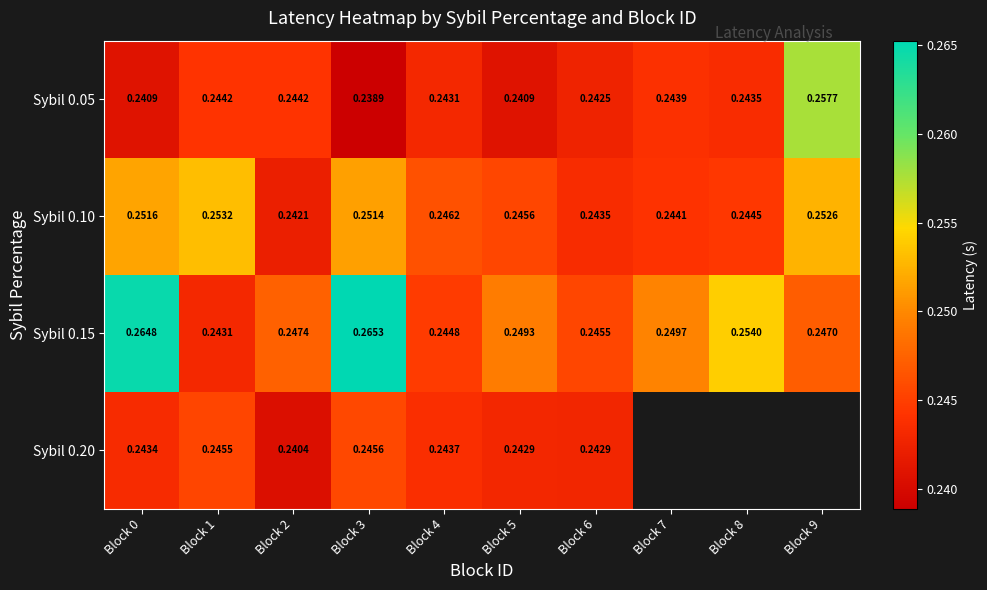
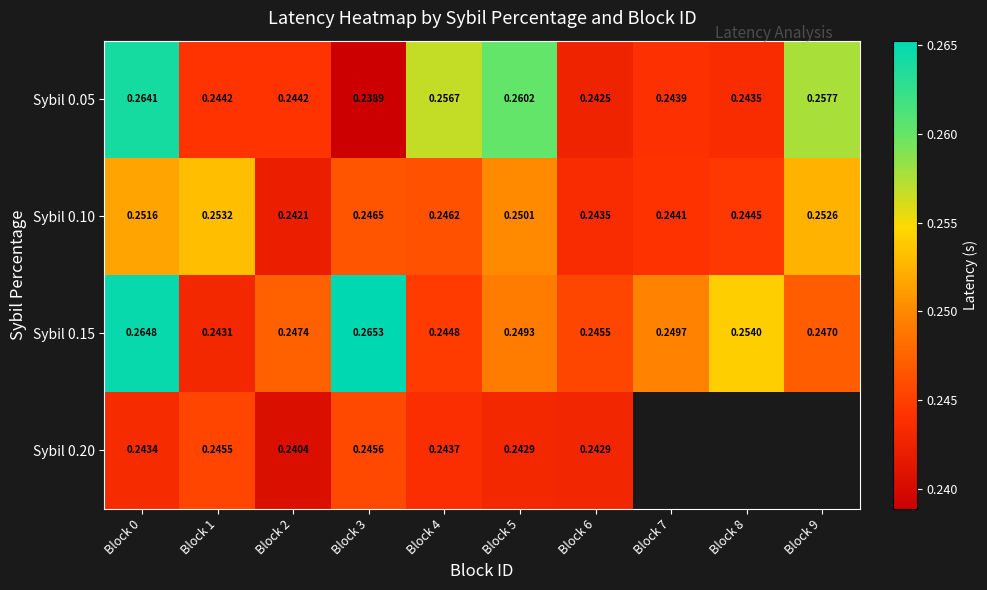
  {
    "Sybil 0.05": {
-     "Block 0": 0.2409,
+     "Block 0": 0.2641,
      "Block 1": 0.2442,
      "Block 2": 0.2442,
      "Block 3": 0.2389,
-     "Block 4": 0.2431,
-     "Block 5": 0.2409,
+     "Block 4": 0.2567,
+     "Block 5": 0.2602,
      "Block 6": 0.2425,
      "Block 7": 0.2439,
      "Block 8": 0.2435,
      "Block 9": 0.2577
    },
    "Sybil 0.10": {
      "Block 0": 0.2516,
      "Block 1": 0.2532,
      "Block 2": 0.2421,
-     "Block 3": 0.2514,
+     "Block 3": 0.2465,
      "Block 4": 0.2462,
-     "Block 5": 0.2456,
+     "Block 5": 0.2501,
      "Block 6": 0.2435,
      "Block 7": 0.2441,
      "Block 8": 0.2445,
      "Block 9": 0.2526
    },
    "Sybil 0.15": {
      "Block 0": 0.2648,
      "Block 1": 0.2431,
      "Block 2": 0.2474,
      "Block 3": 0.2653,
      "Block 4": 0.2448,
      "Block 5": 0.2493,
      "Block 6": 0.2455,
      "Block 7": 0.2497,
      "Block 8": 0.2540,
      "Block 9": 0.2470
    },
    "Sybil 0.20": {
      "Block 0": 0.2434,
      "Block 1": 0.2455,
      "Block 2": 0.2404,
      "Block 3": 0.2456,
      "Block 4": 0.2437,
      "Block 5": 0.2429,
      "Block 6": 0.2429
    }
  }
